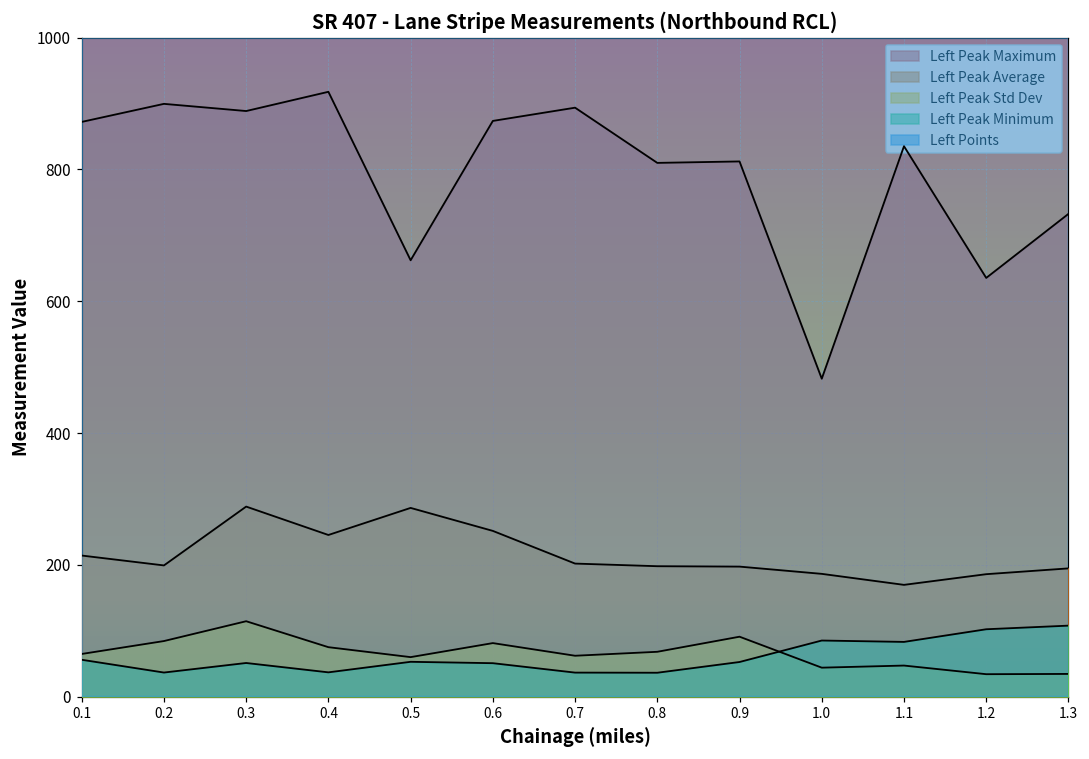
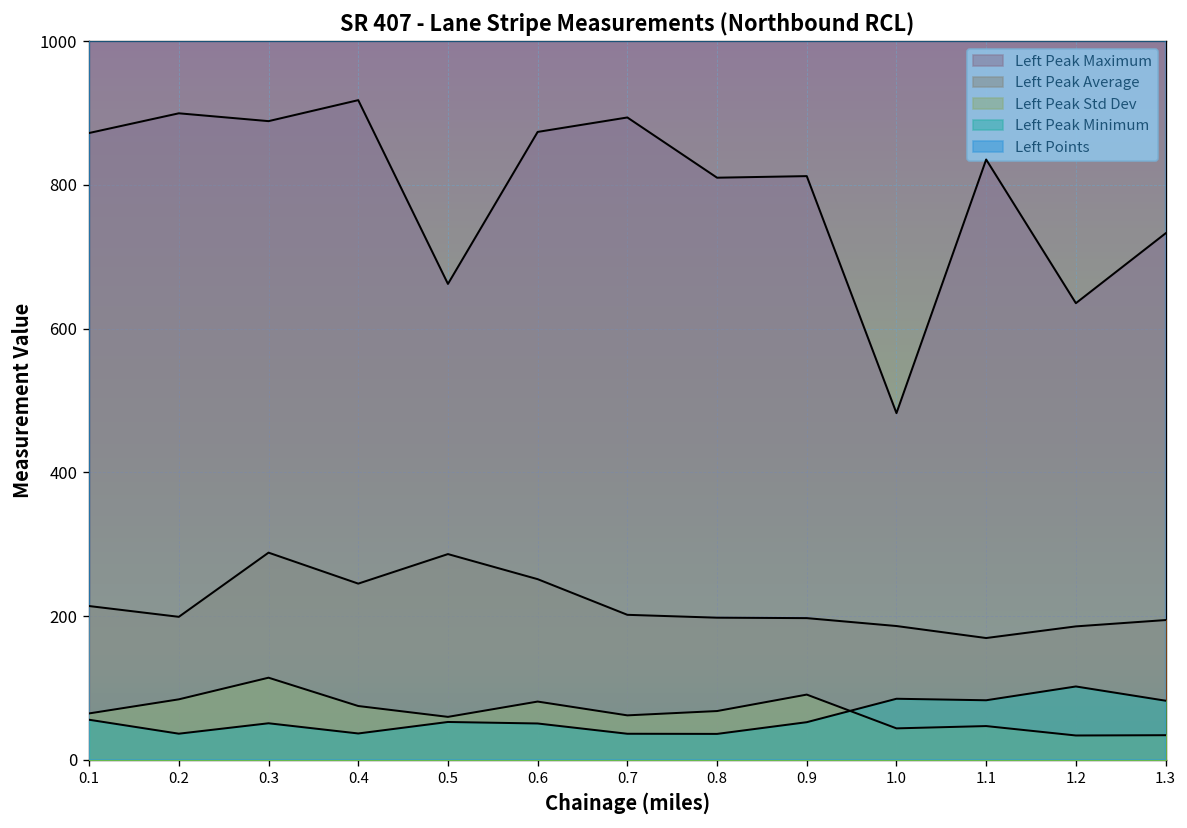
  {
    "Left Peak Minimum": {
      "0.1": 60,
      "0.2": 40,
      "0.3": 50,
      "0.4": 40,
      "0.5": 50,
      "0.6": 50,
      "0.7": 40,
      "0.8": 40,
      "0.9": 50,
      "1.0": 90,
      "1.1": 80,
      "1.2": 100,
-     "1.3": 110
+     "1.3": 80
    }
  }
